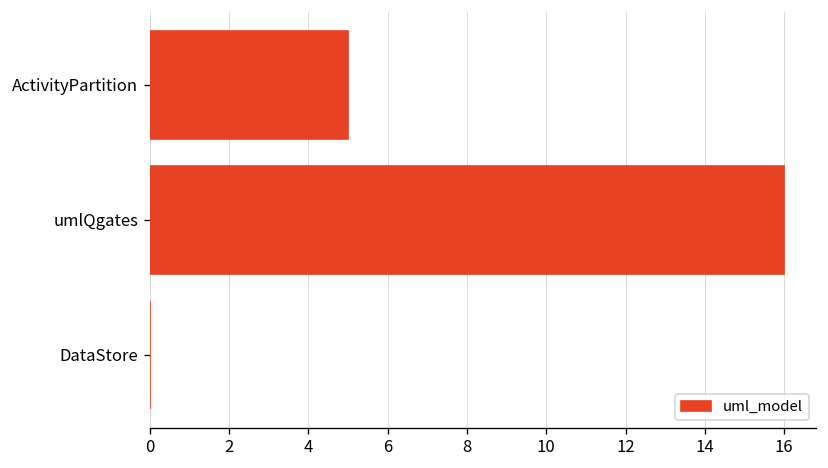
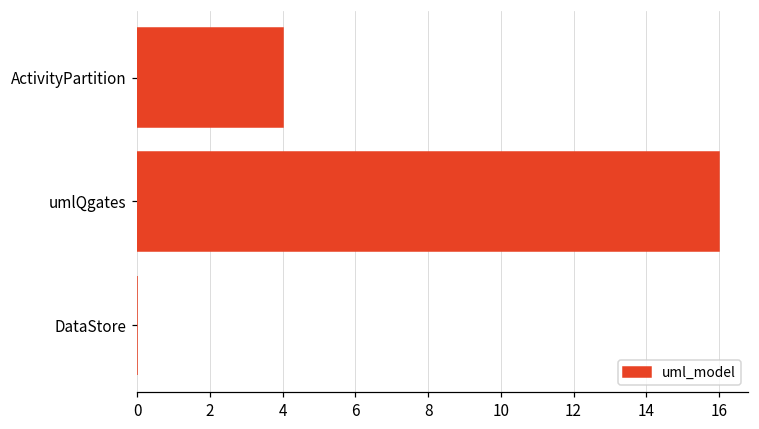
  {
-   "ActivityPartition": 5,
+   "ActivityPartition": 4,
    "umlQgates": 16,
    "DataStore": 0
  }
